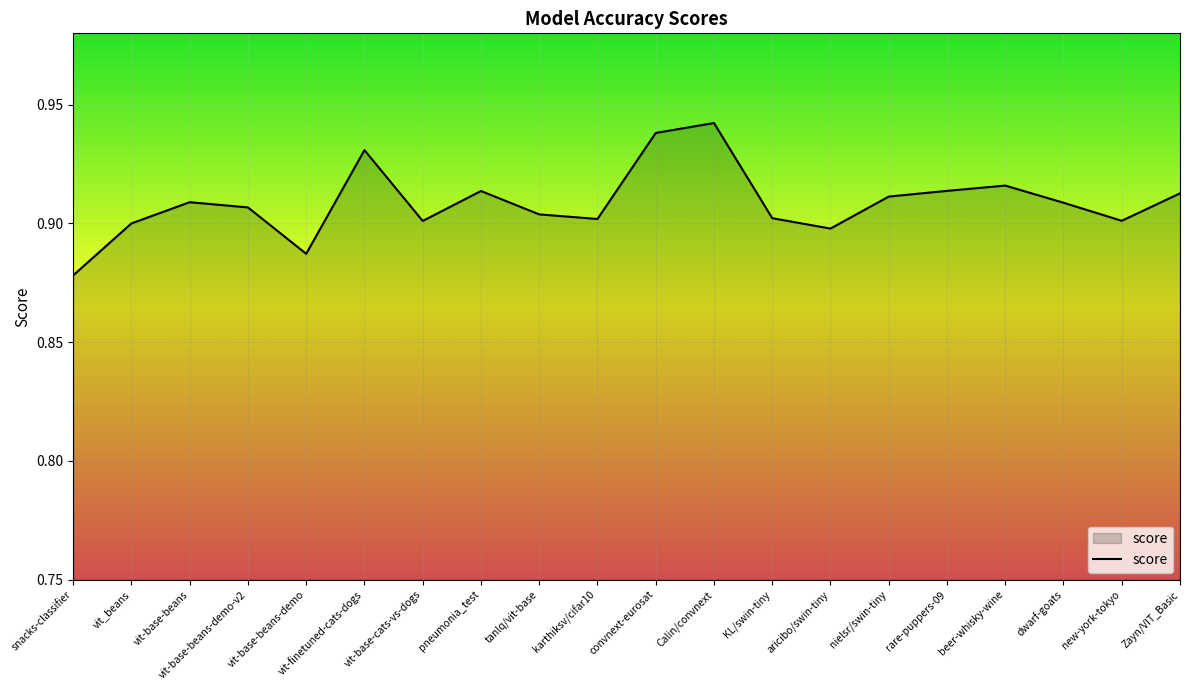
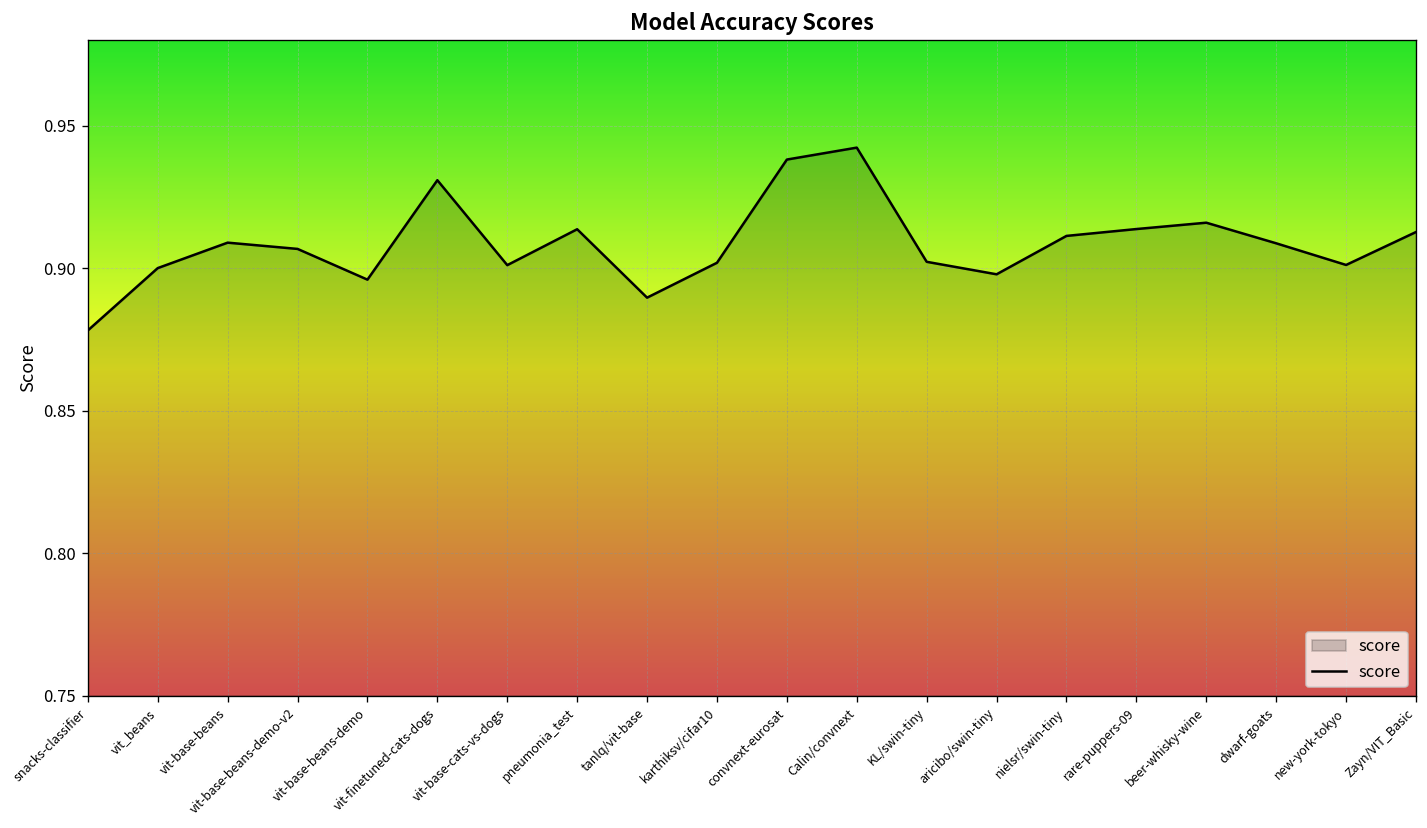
  {
    "snacks-classifier": 0.878,
    "vit_beans": 0.900,
    "vit-base-beans": 0.909,
    "vit-base-beans-demo-v2": 0.907,
-   "vit-base-beans-demo": 0.887,
+   "vit-base-beans-demo": 0.896,
    "vit-finetuned-cats-dogs": 0.931,
    "vit-base-cats-vs-dogs": 0.901,
    "pneumonia_test": 0.914,
-   "tanlq/vit-base": 0.904,
+   "tanlq/vit-base": 0.890,
    "karthiksv/cifar10": 0.902,
    "convnext-eurosat": 0.938,
    "Calin/convnext": 0.942,
    "KL/swin-tiny": 0.902,
    "aricibo/swin-tiny": 0.898,
    "nielsr/swin-tiny": 0.911,
    "rare-puppers-09": 0.914,
    "beer-whisky-wine": 0.916,
    "dwarf-goats": 0.909,
    "new-york-tokyo": 0.901,
    "Zayn/VIT_Basic": 0.913
  }
